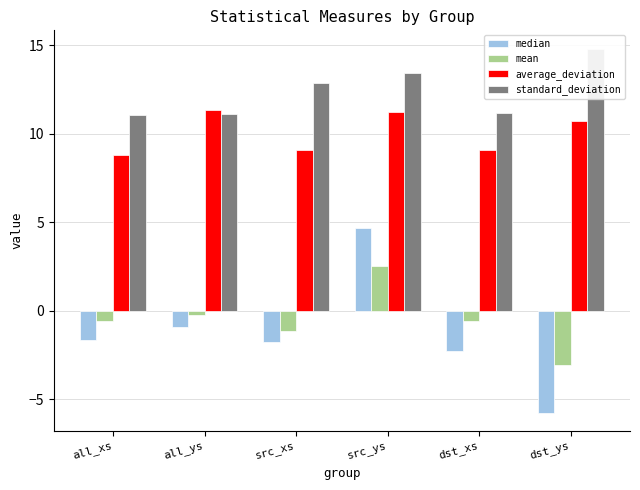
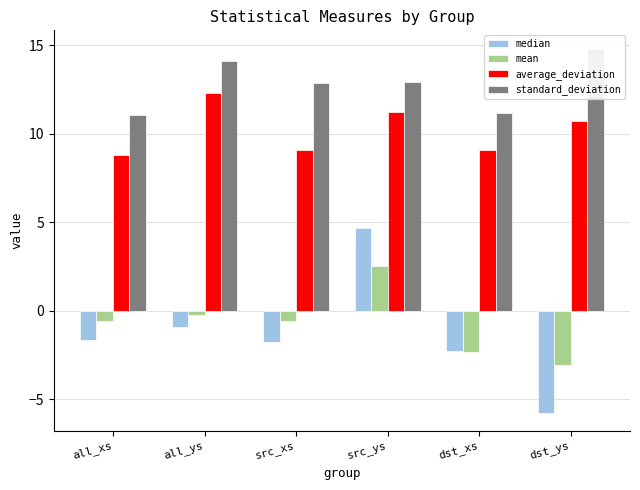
  {
    "median": {
      "all_xs": -1.7,
      "all_ys": -0.9,
      "src_xs": -1.8,
      "src_ys": 4.7,
      "dst_xs": -2.3,
      "dst_ys": -5.7
    },
    "mean": {
      "all_xs": -0.6,
      "all_ys": -0.3,
-     "src_xs": -1.2,
+     "src_xs": -0.6,
      "src_ys": 2.5,
-     "dst_xs": -0.6,
+     "dst_xs": -2.3,
      "dst_ys": -3.1
    },
    "average_deviation": {
      "all_xs": 8.8,
-     "all_ys": 11.3,
+     "all_ys": 12.3,
      "src_xs": 9.1,
      "src_ys": 11.2,
      "dst_xs": 9.1,
      "dst_ys": 10.7
    },
    "standard_deviation": {
      "all_xs": 11.1,
-     "all_ys": 11.1,
+     "all_ys": 14.1,
      "src_xs": 12.9,
-     "src_ys": 13.4,
+     "src_ys": 12.9,
      "dst_xs": 11.1
    }
  }
